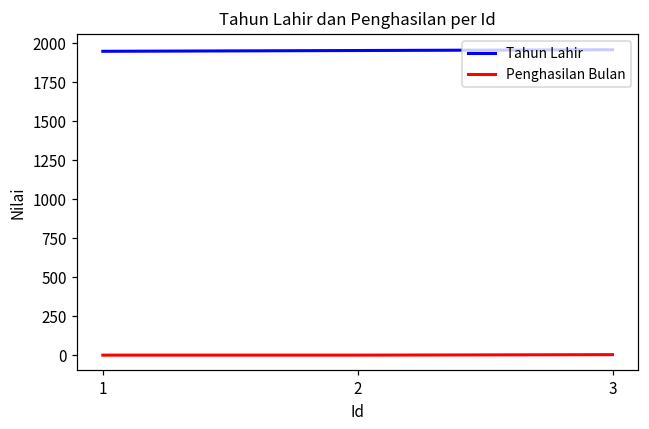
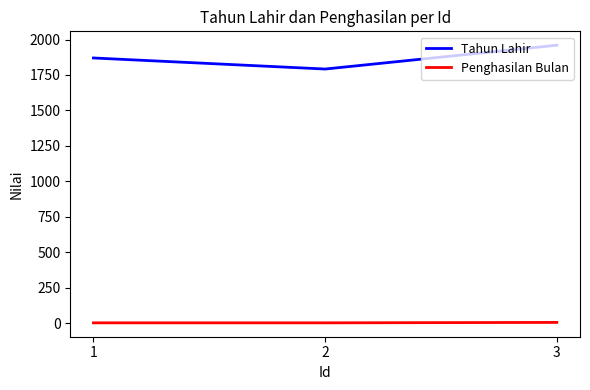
  {
    "Tahun Lahir": {
-     "1": 1950,
-     "2": 1960
+     "1": 1870,
+     "2": 1790
    },
    "Penghasilan Bulan": {
      "1": 0,
      "2": 0,
      "3": 10
    }
  }
